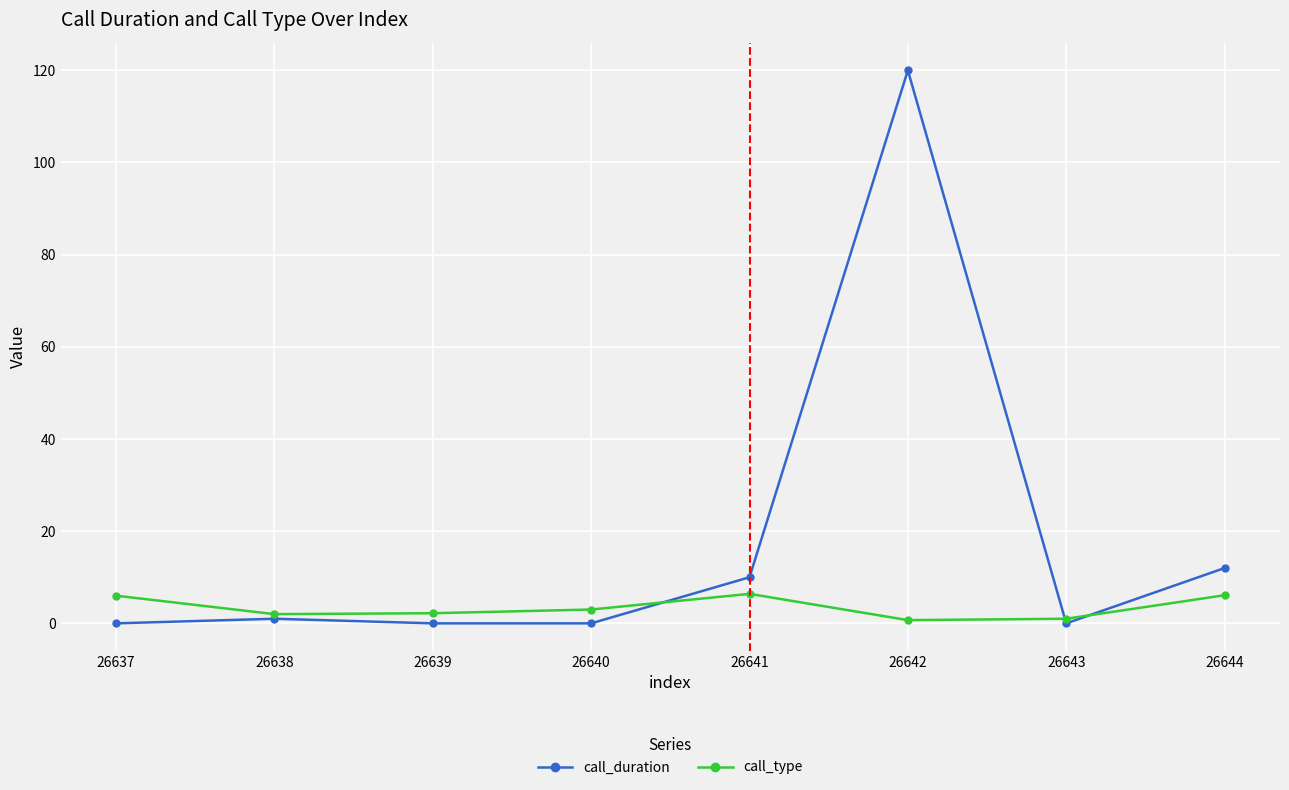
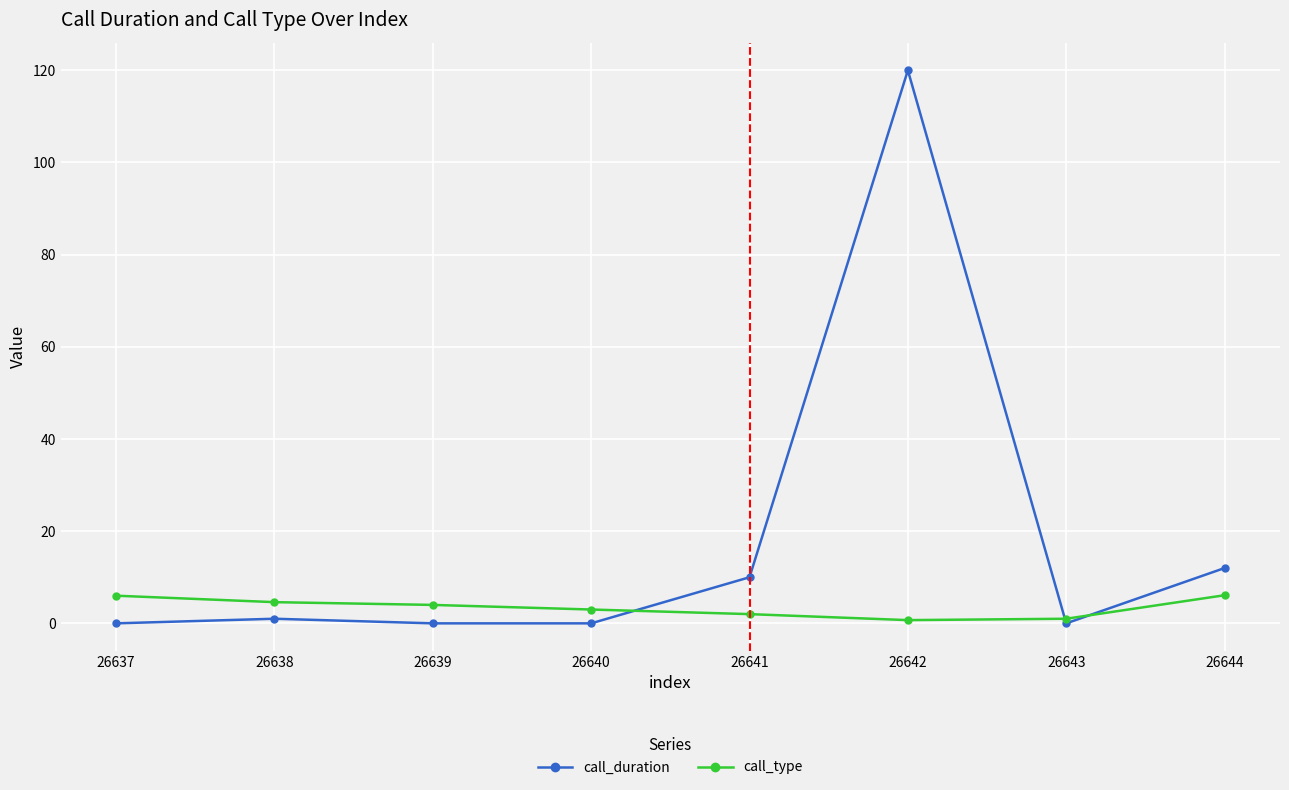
  {
    "call_duration": {
      "26637": 0,
      "26638": 1,
      "26639": 0,
      "26640": 0,
      "26641": 10,
      "26642": 120,
      "26643": 0,
      "26644": 12
    },
    "call_type": {
      "26637": 6,
-     "26638": 2,
-     "26639": 2,
+     "26638": 5,
+     "26639": 4,
      "26640": 3,
-     "26641": 6,
+     "26641": 2,
      "26642": 1,
      "26643": 1,
      "26644": 6
    }
  }
